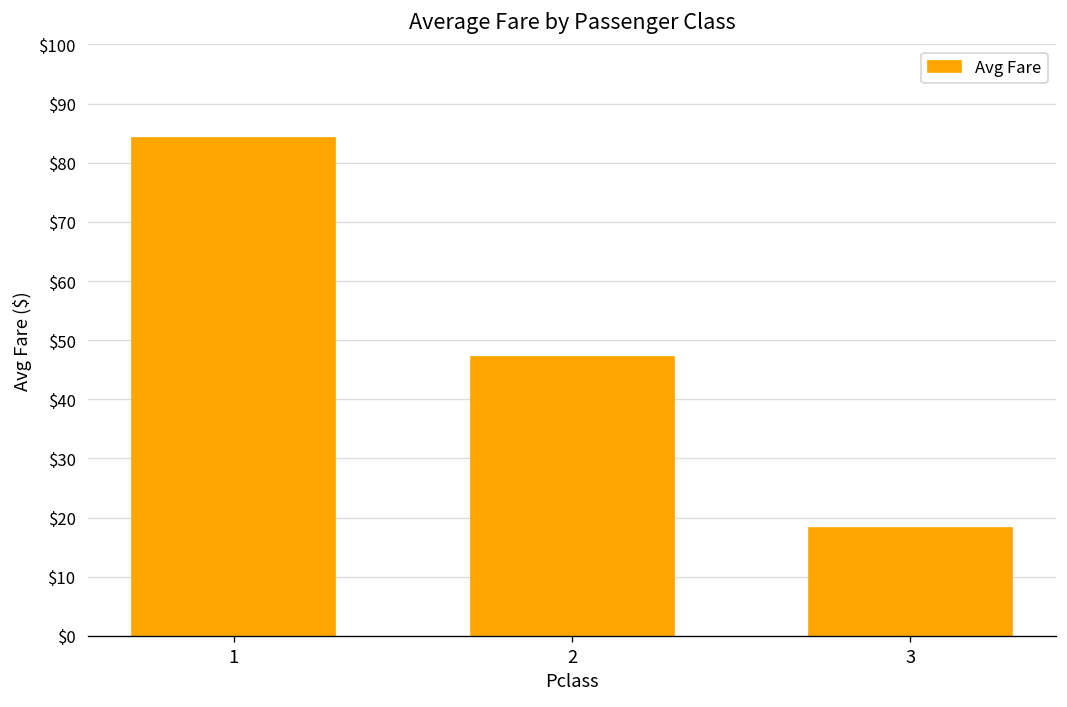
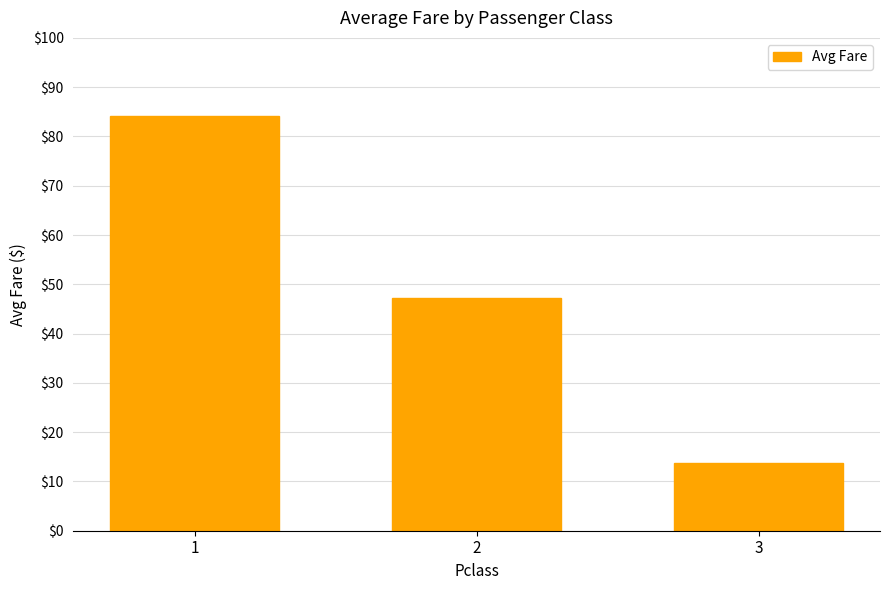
  {
    "1": "$84",
    "2": "$47",
-   "3": "$18"
+   "3": "$14"
  }
